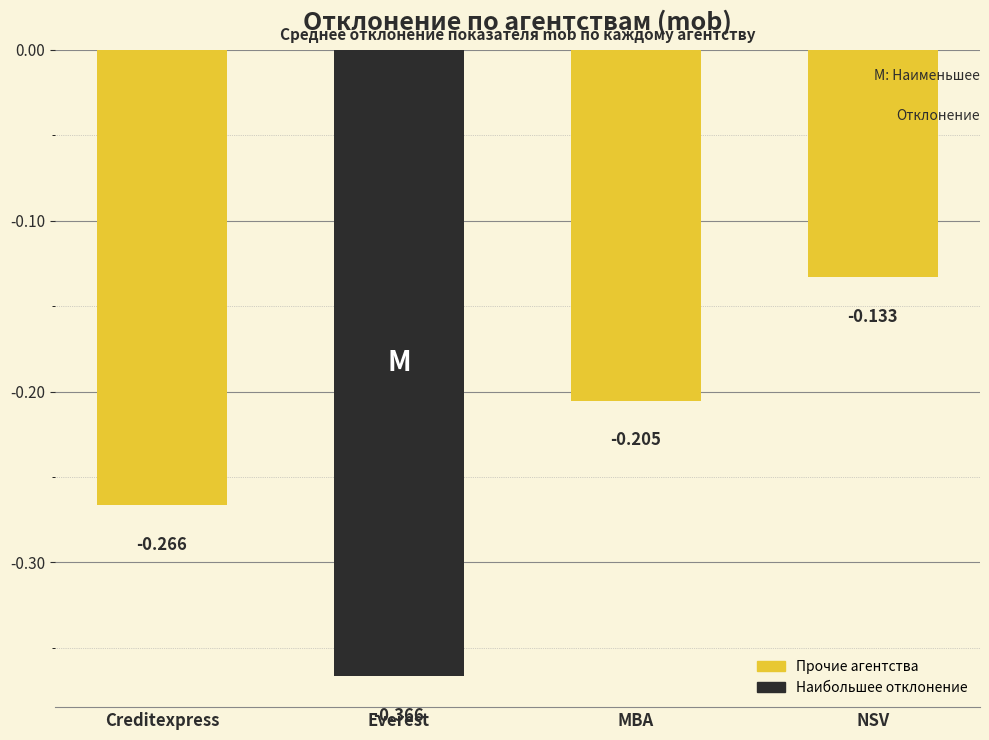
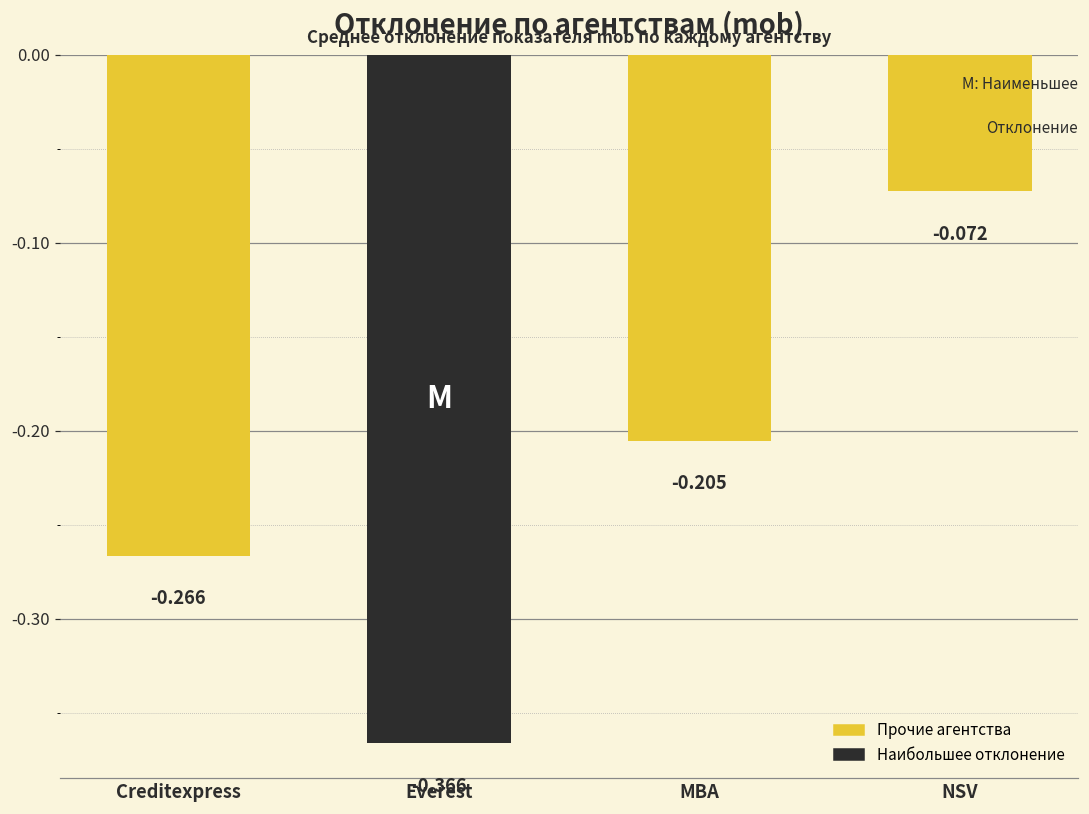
  {
-   "NSV": -0.133
+   "NSV": -0.072
  }
